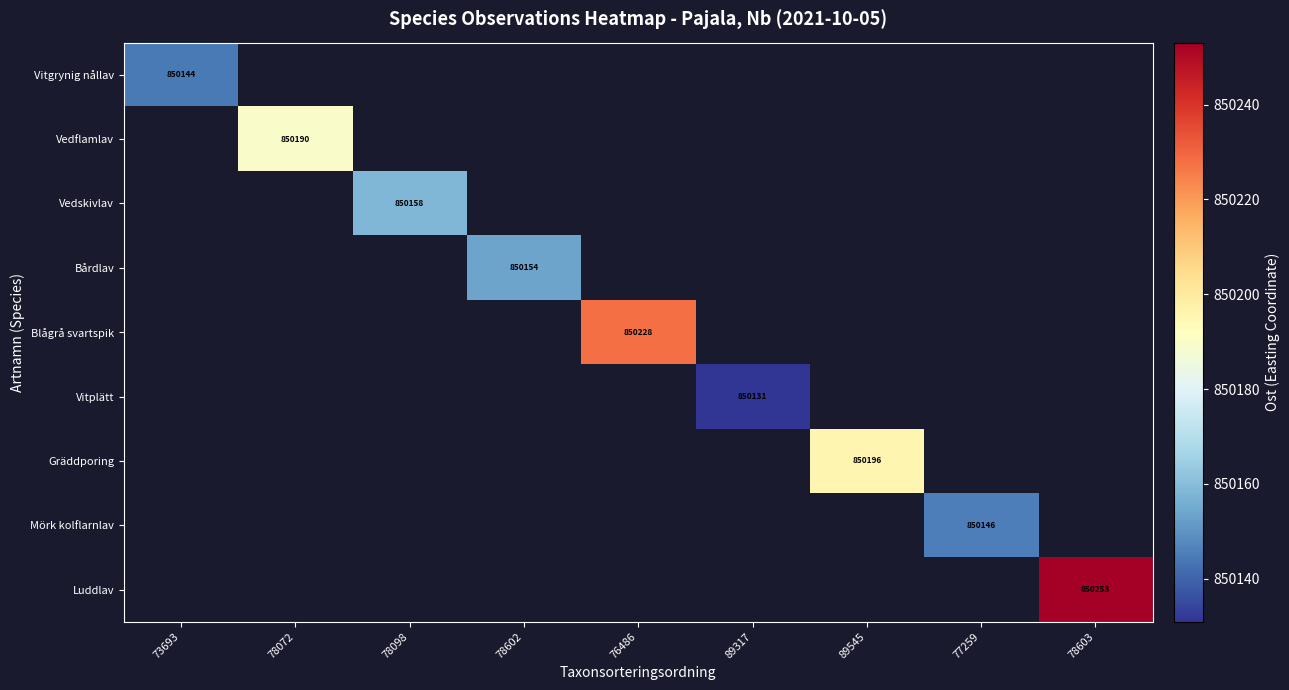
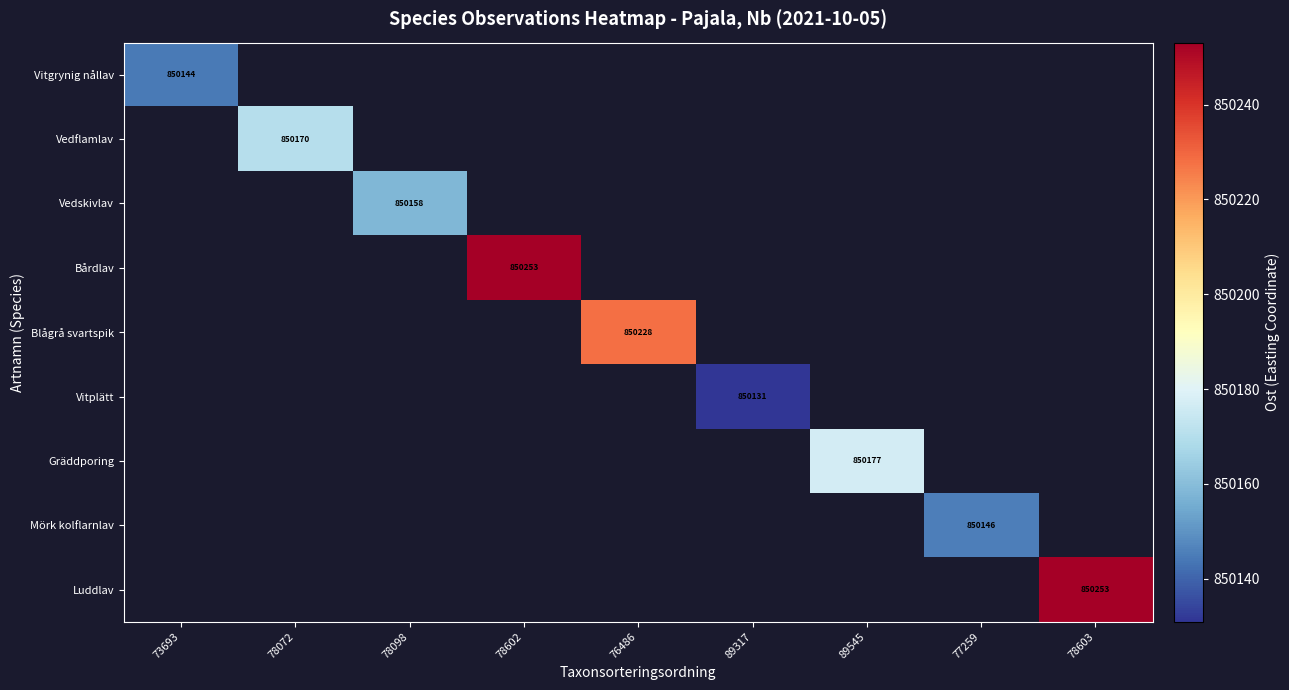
  {
    "Vitgrynig nållav": {
      "73693": 850144
    },
    "Vedflamlav": {
-     "78072": 850190
+     "78072": 850170
    },
    "Vedskivlav": {
      "78098": 850158
    },
    "Bårdlav": {
-     "78602": 850154
+     "78602": 850253
    },
    "Blågrå svartspik": {
      "76486": 850228
    },
    "Vitplätt": {
      "89317": 850131
    },
    "Gräddporing": {
-     "89545": 850196
+     "89545": 850177
    },
    "Mörk kolflarnlav": {
      "77259": 850146
    },
    "Luddlav": {
      "78603": 850253
    }
  }
